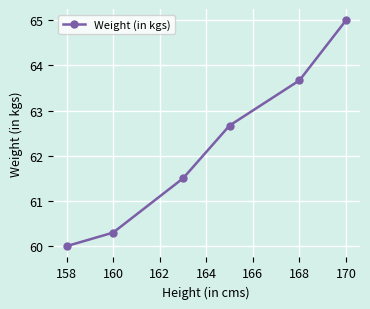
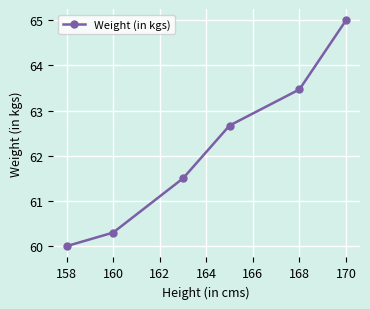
  {
    "158": 60.0,
    "160": 60.3,
-   "168": 63.7,
+   "168": 63.5,
    "170": 65.0
  }
